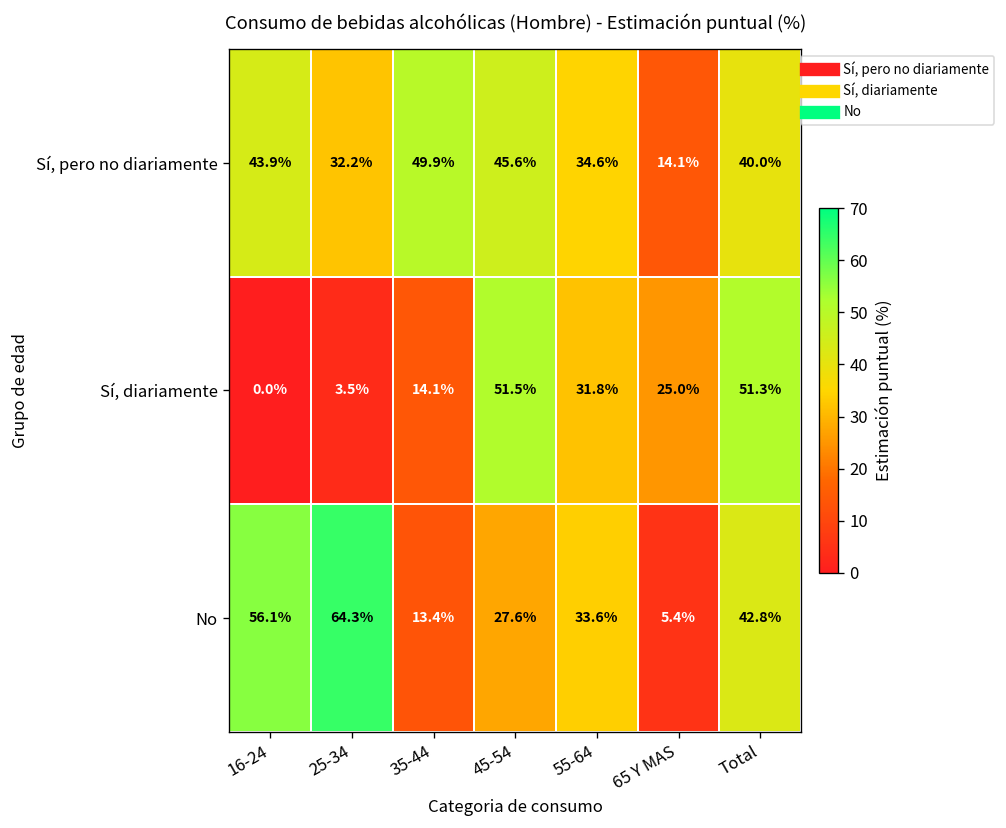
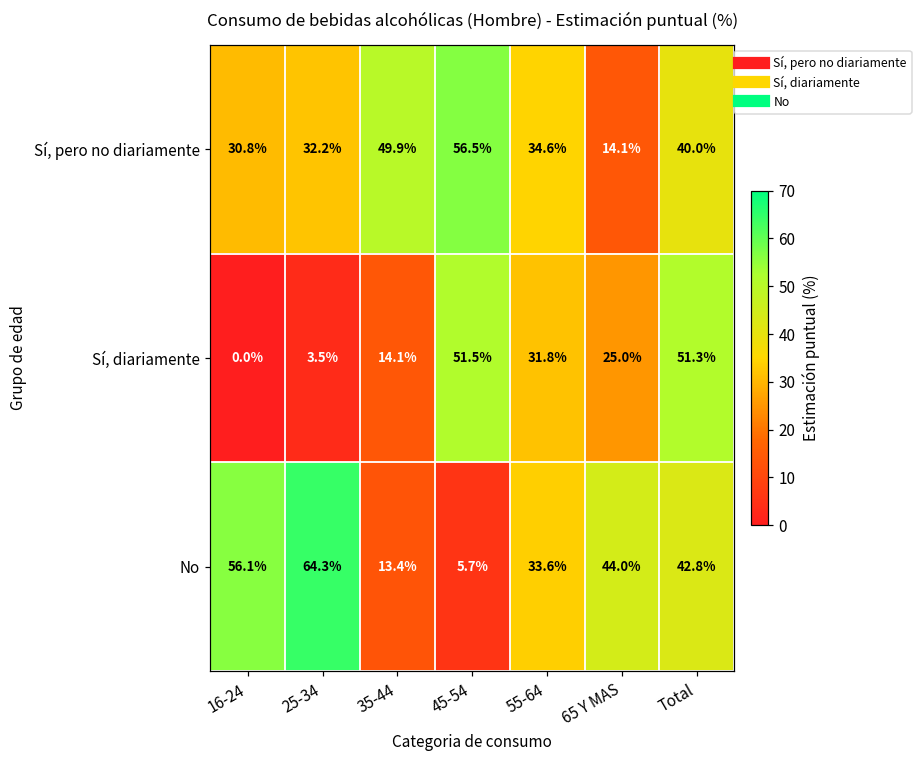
  {
    "Sí, pero no diariamente": {
-     "16-24": "43.9%",
+     "16-24": "30.8%",
      "25-34": "32.2%",
      "35-44": "49.9%",
-     "45-54": "45.6%",
+     "45-54": "56.5%",
      "55-64": "34.6%",
      "65 Y MAS": "14.1%",
      "Total": "40.0%"
    },
    "Sí, diariamente": {
      "16-24": "0.0%",
      "25-34": "3.5%",
      "35-44": "14.1%",
      "45-54": "51.5%",
      "55-64": "31.8%",
      "65 Y MAS": "25.0%",
      "Total": "51.3%"
    },
    "No": {
      "16-24": "56.1%",
      "25-34": "64.3%",
      "35-44": "13.4%",
-     "45-54": "27.6%",
+     "45-54": "5.7%",
      "55-64": "33.6%",
-     "65 Y MAS": "5.4%",
+     "65 Y MAS": "44.0%",
      "Total": "42.8%"
    }
  }
